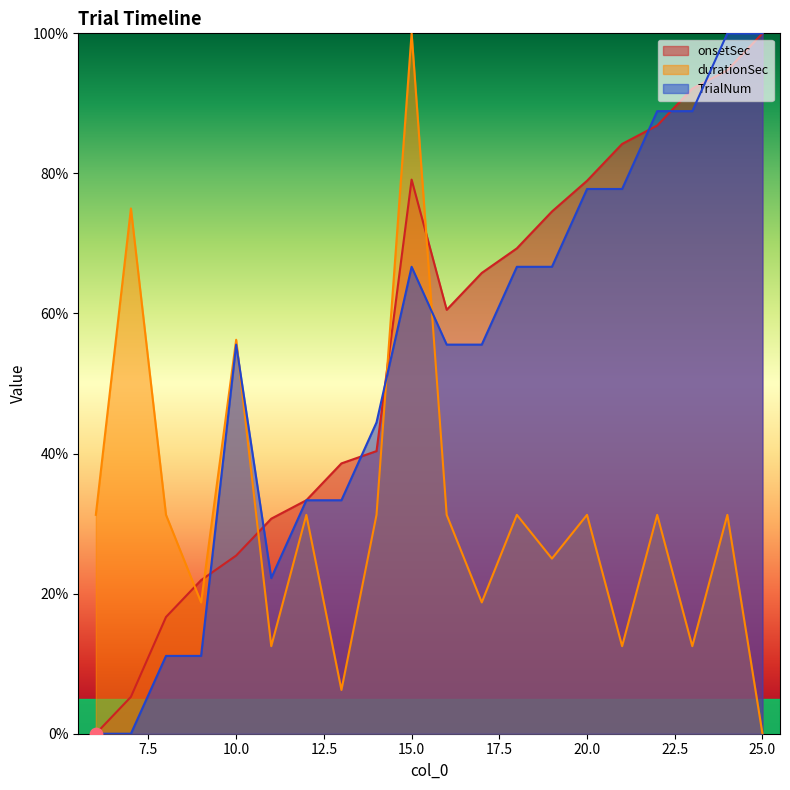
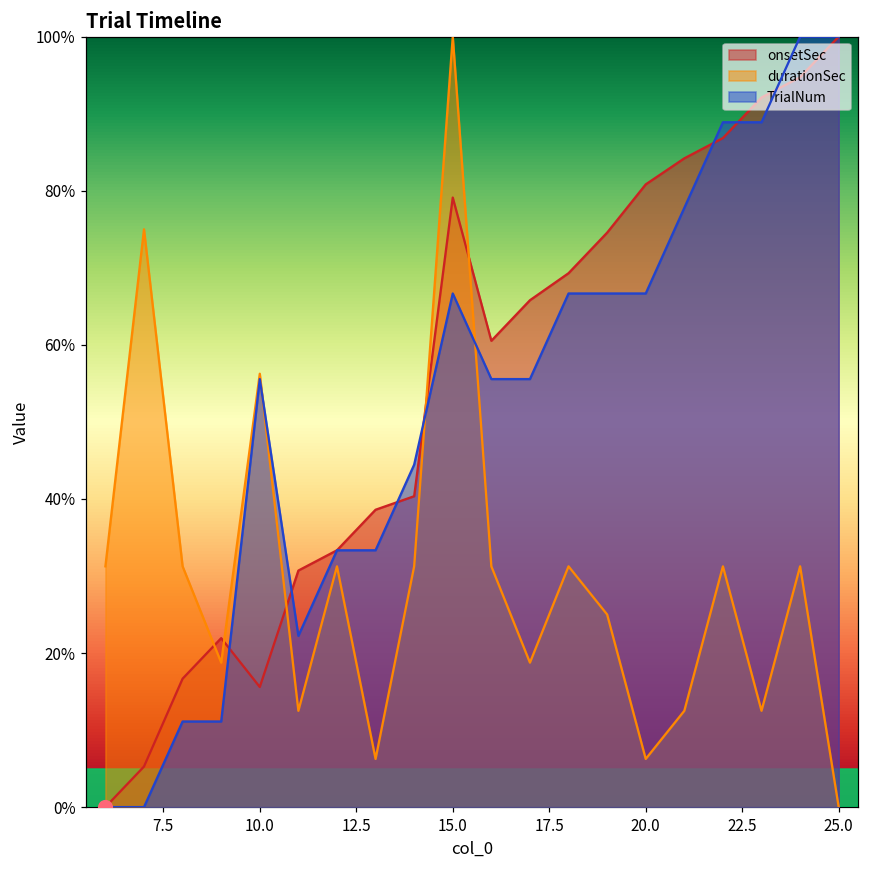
  {
    "onsetSec": {
-     "10.0": "25%",
+     "10.0": "16%",
      "15.0": "79%",
-     "20.0": "79%"
+     "20.0": "81%"
    },
    "durationSec": {
      "10.0": "56%",
      "15.0": "100%",
-     "20.0": "31%"
+     "20.0": "6%"
    },
    "TrialNum": {
      "10.0": "56%",
      "15.0": "67%",
-     "20.0": "78%"
+     "20.0": "67%"
    }
  }
